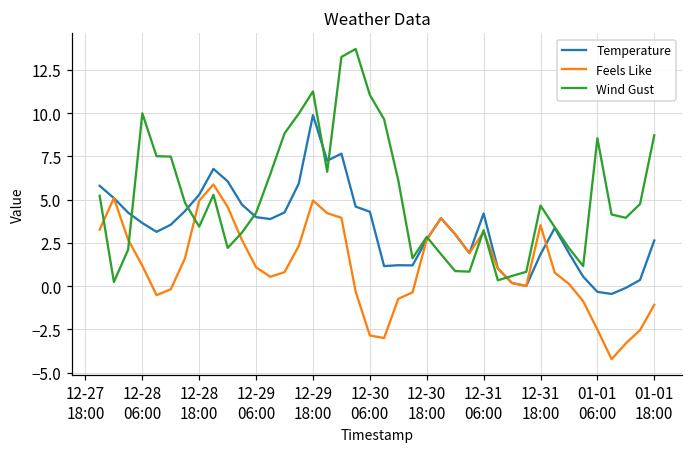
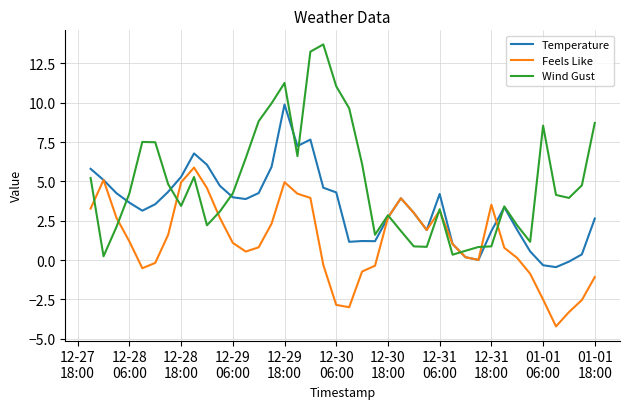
  {
    "Temperature": {
      "12-28 06:00": 3.7,
      "12-28 18:00": 5.3,
      "12-29 06:00": 4.0,
      "12-29 18:00": 9.9,
      "12-30 06:00": 4.3,
      "12-31 06:00": 4.2,
      "12-31 18:00": 1.8,
      "01-01 06:00": -0.3,
      "01-01 18:00": 2.6
    },
    "Feels Like": {
      "12-28 06:00": 1.2,
      "12-28 18:00": 4.9,
      "12-29 06:00": 1.1,
      "12-29 18:00": 5.0,
      "12-30 06:00": -2.9,
      "12-31 18:00": 3.5,
      "01-01 06:00": -2.5,
      "01-01 18:00": -1.1
    },
    "Wind Gust": {
-     "12-28 06:00": 10.0,
+     "12-28 06:00": 4.2,
      "12-28 18:00": 3.4,
      "12-29 06:00": 4.2,
      "12-29 18:00": 11.3,
      "12-30 06:00": 11.1,
-     "12-31 18:00": 4.7,
+     "12-31 18:00": 0.9,
      "01-01 06:00": 8.6,
      "01-01 18:00": 8.7
    }
  }
